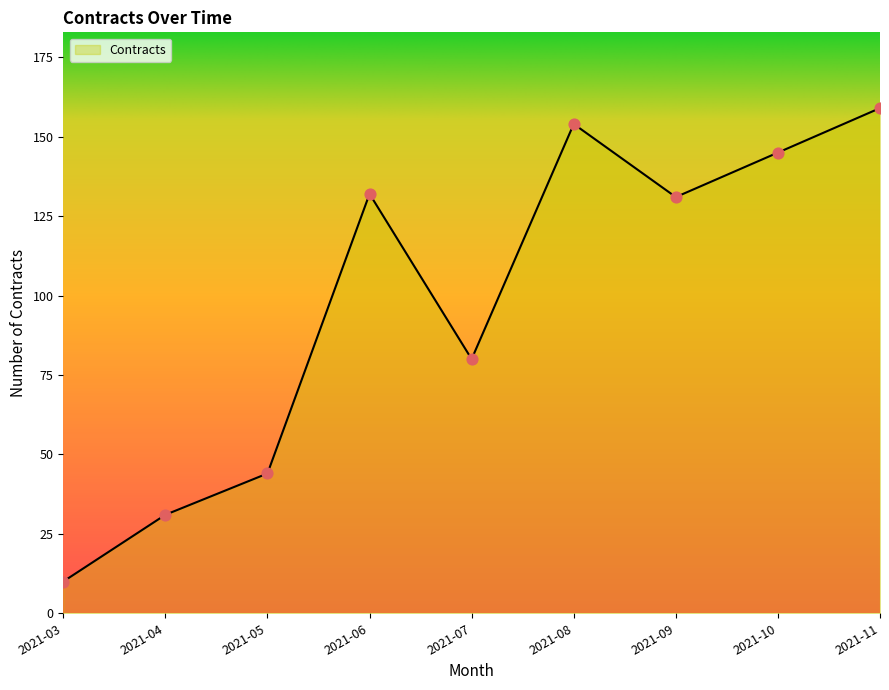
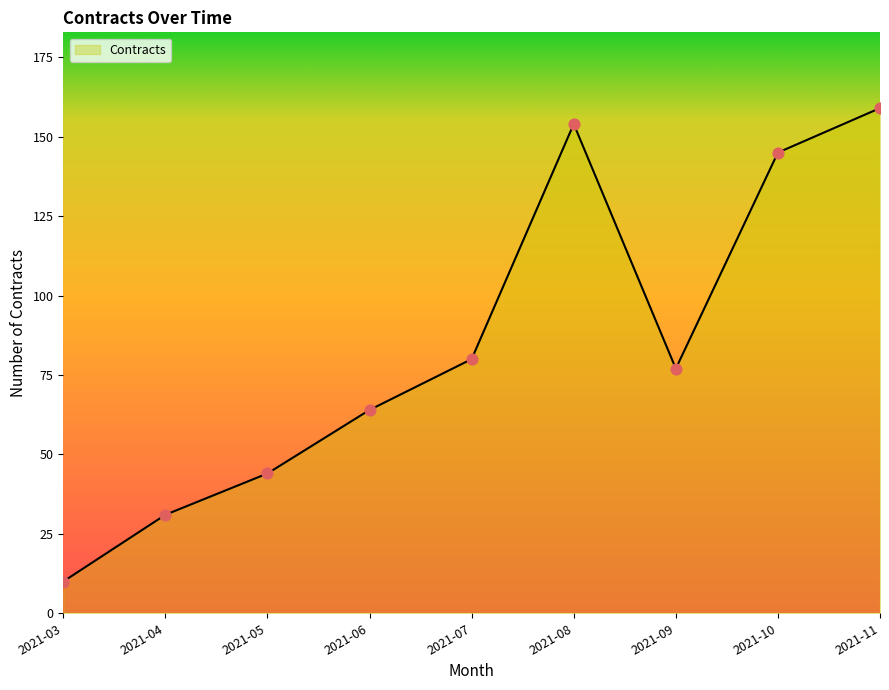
  {
    "2021-03": 10,
    "2021-04": 31,
    "2021-05": 44,
-   "2021-06": 132,
+   "2021-06": 64,
    "2021-07": 80,
    "2021-08": 154,
-   "2021-09": 131,
+   "2021-09": 77,
    "2021-10": 145,
    "2021-11": 159
  }
